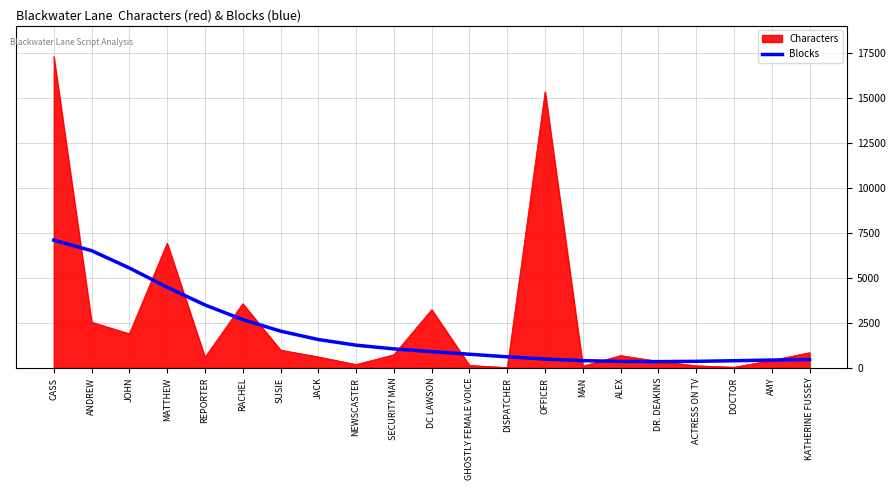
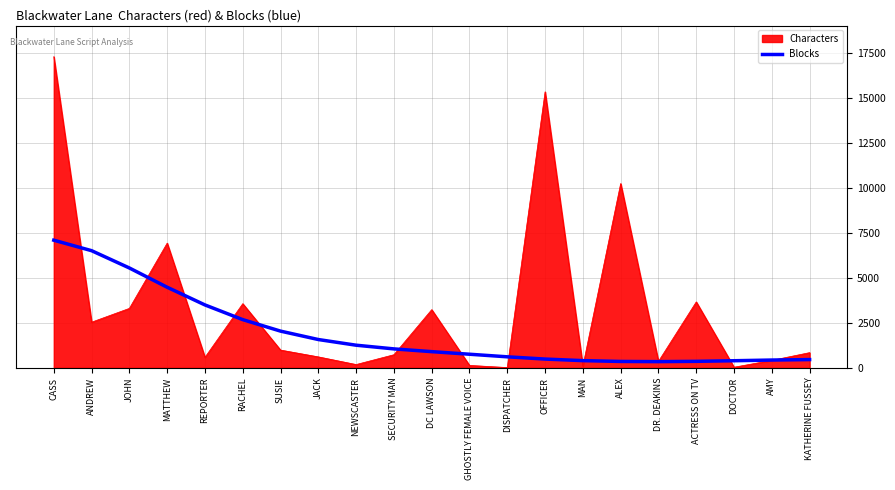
  {
    "Characters": {
      "CASS": 17300,
      "ANDREW": 2500,
-     "JOHN": 1900,
+     "JOHN": 3300,
      "MATTHEW": 6900,
      "REPORTER": 600,
      "RACHEL": 3600,
      "SUSIE": 1000,
      "JACK": 600,
      "NEWSCASTER": 200,
      "SECURITY MAN": 700,
      "DC LAWSON": 3200,
      "GHOSTLY FEMALE VOICE": 100,
      "DISPATCHER": 0,
      "OFFICER": 15300,
      "MAN": 100,
-     "ALEX": 700,
-     "ACTRESS ON TV": 100,
+     "ALEX": 10200,
+     "ACTRESS ON TV": 3700,
      "DOCTOR": 0,
      "KATHERINE FUSSEY": 800
    },
    "Blocks": {
      "CASS": 7100,
      "ANDREW": 6500,
      "JOHN": 5500,
      "MATTHEW": 4500,
      "REPORTER": 3500,
      "RACHEL": 2700,
      "SUSIE": 2000,
      "JACK": 1600,
      "NEWSCASTER": 1300,
      "SECURITY MAN": 1000,
      "DC LAWSON": 900,
      "GHOSTLY FEMALE VOICE": 800,
      "DISPATCHER": 600,
      "OFFICER": 500,
      "MAN": 400,
      "ALEX": 400,
      "ACTRESS ON TV": 400,
      "DOCTOR": 400,
      "KATHERINE FUSSEY": 500
    }
  }
